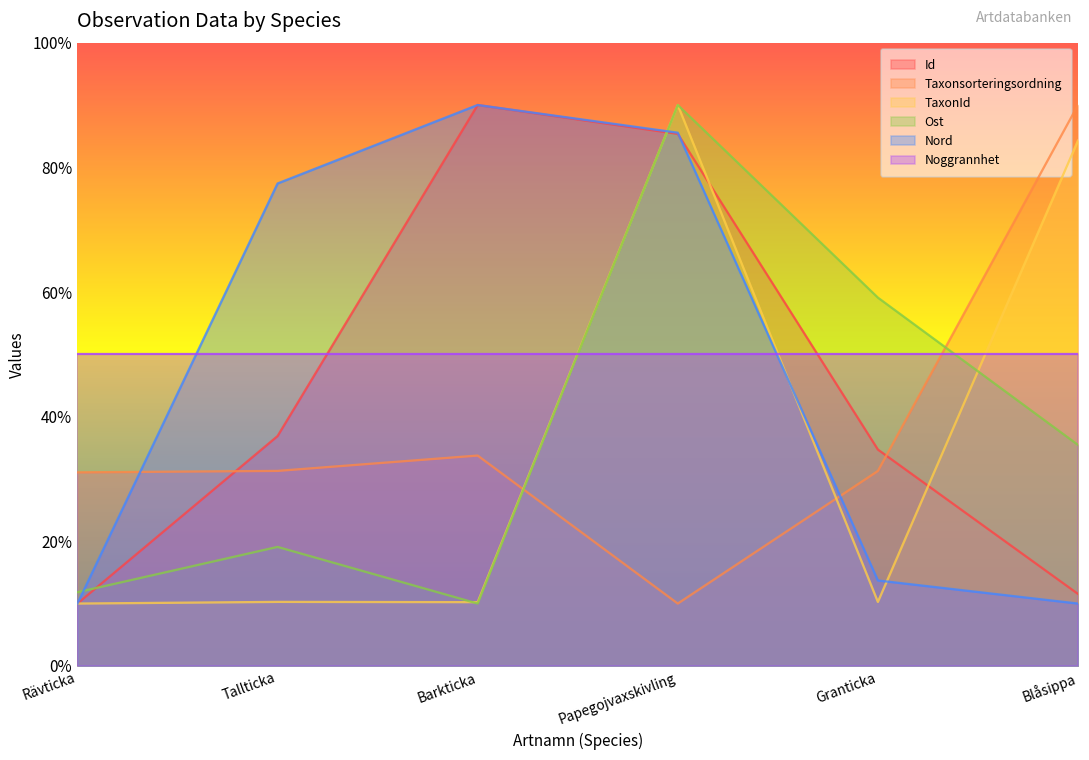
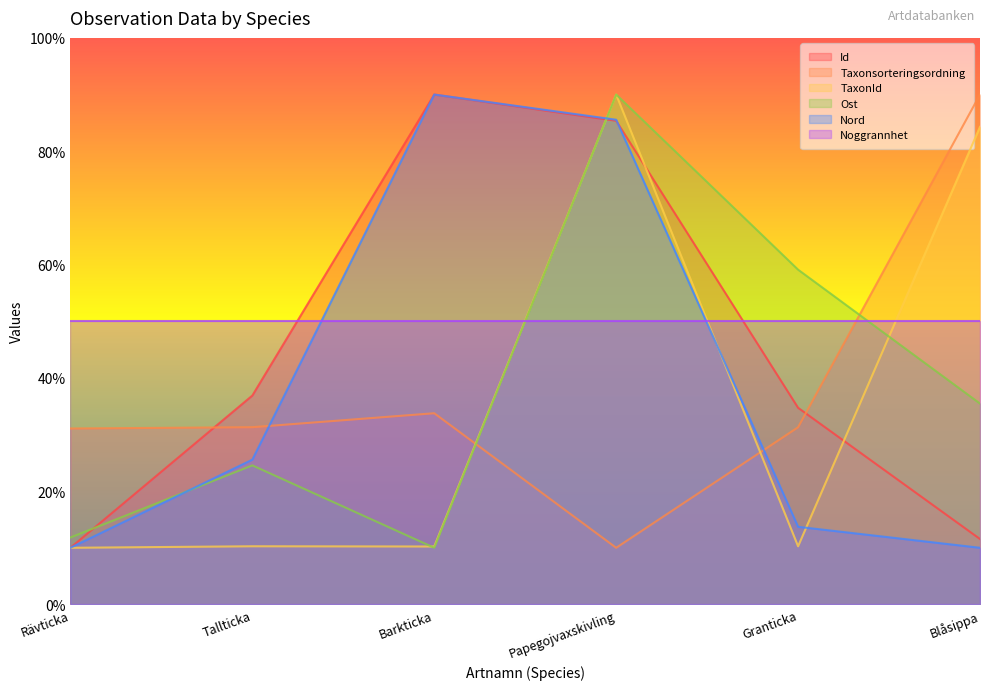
  {
    "Ost": {
      "Rävticka": "12%",
-     "Tallticka": "19%",
+     "Tallticka": "25%",
      "Granticka": "59%",
      "Blåsippa": "35%"
    },
    "Nord": {
-     "Tallticka": "77%",
+     "Tallticka": "26%",
      "Granticka": "14%",
      "Blåsippa": "10%"
    },
    "Noggrannhet": {
      "Rävticka": "50%",
      "Tallticka": "50%",
      "Barkticka": "50%",
      "Papegojvaxskivling": "50%",
      "Granticka": "50%",
      "Blåsippa": "50%"
    }
  }
